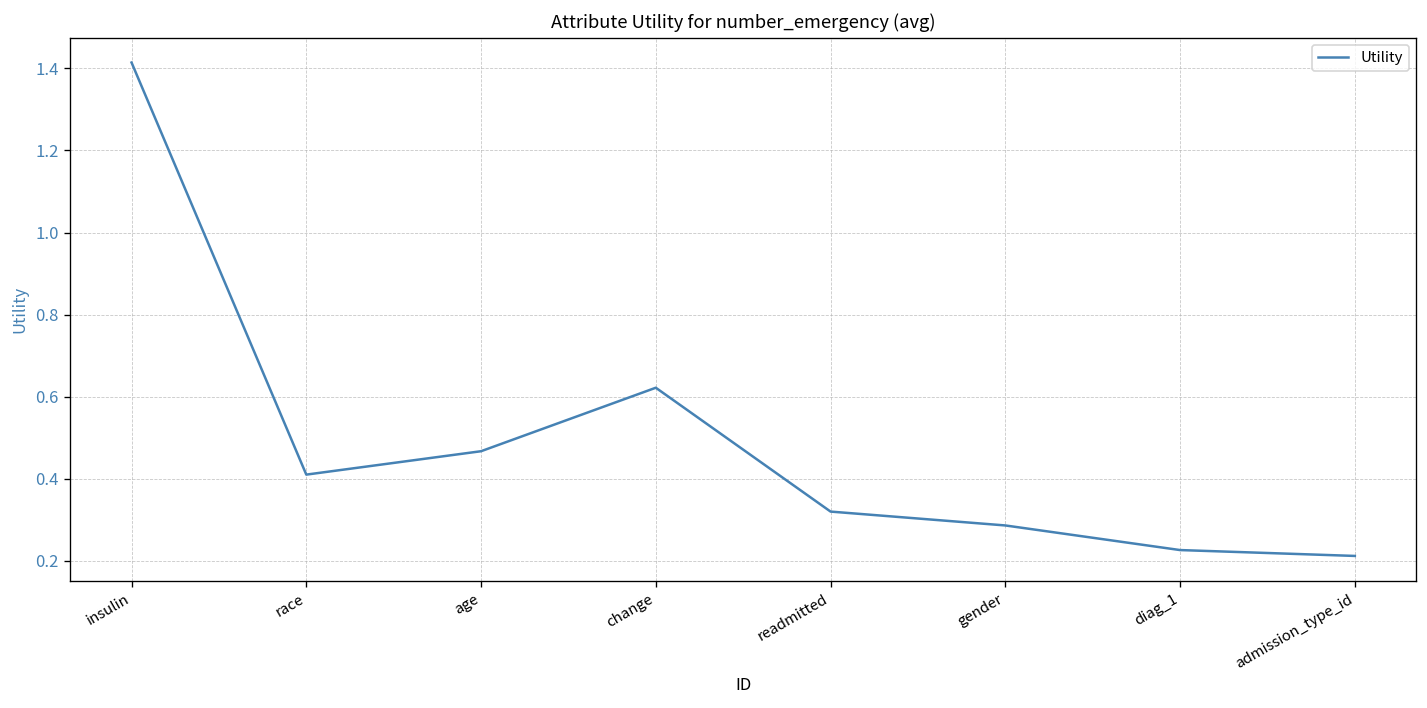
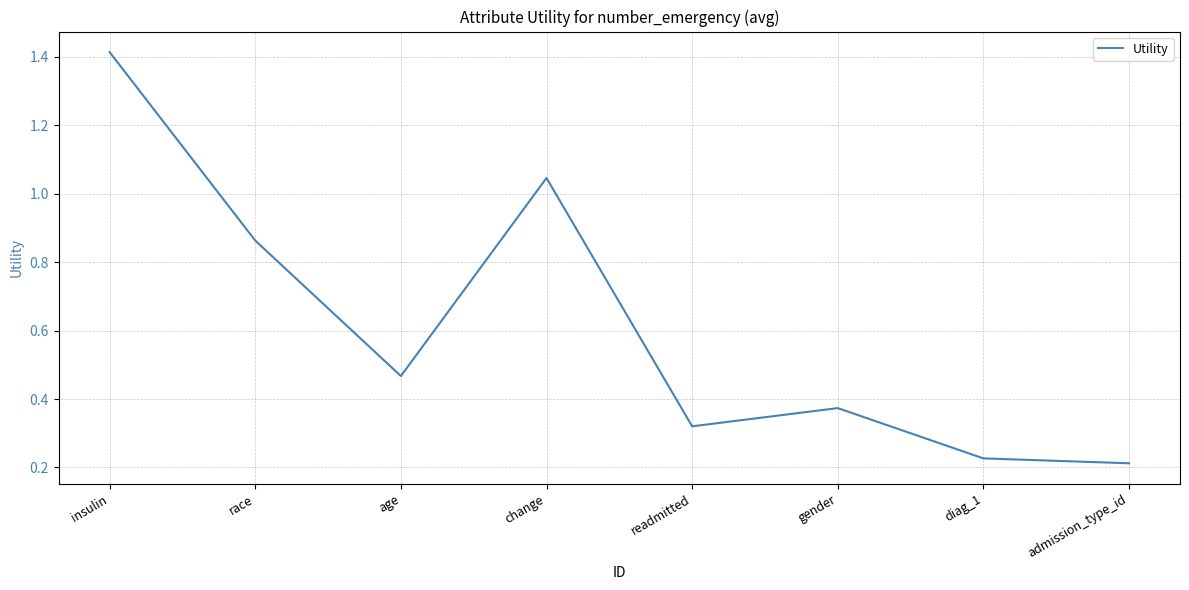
  {
    "insulin": 1.41,
-   "race": 0.41,
+   "race": 0.86,
    "age": 0.47,
-   "change": 0.62,
+   "change": 1.05,
    "readmitted": 0.32,
-   "gender": 0.29,
+   "gender": 0.37,
    "diag_1": 0.23,
    "admission_type_id": 0.21
  }
